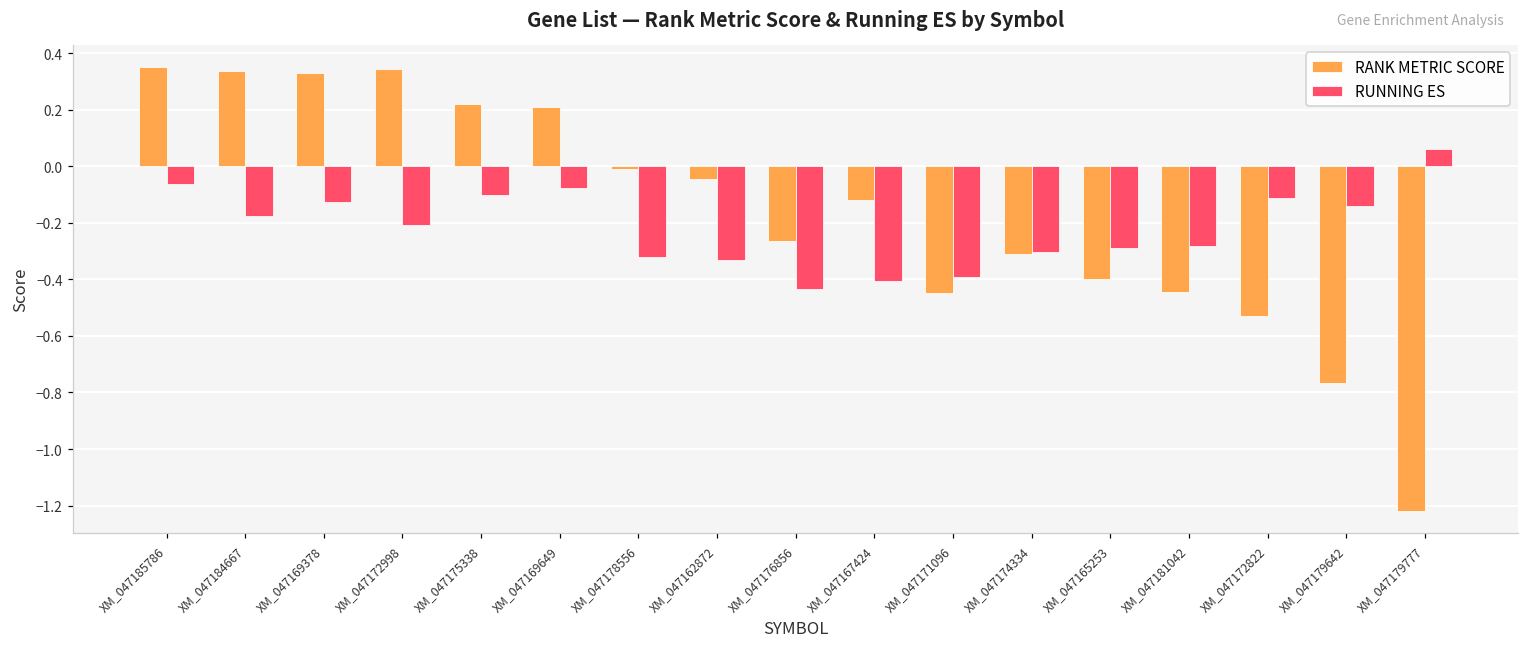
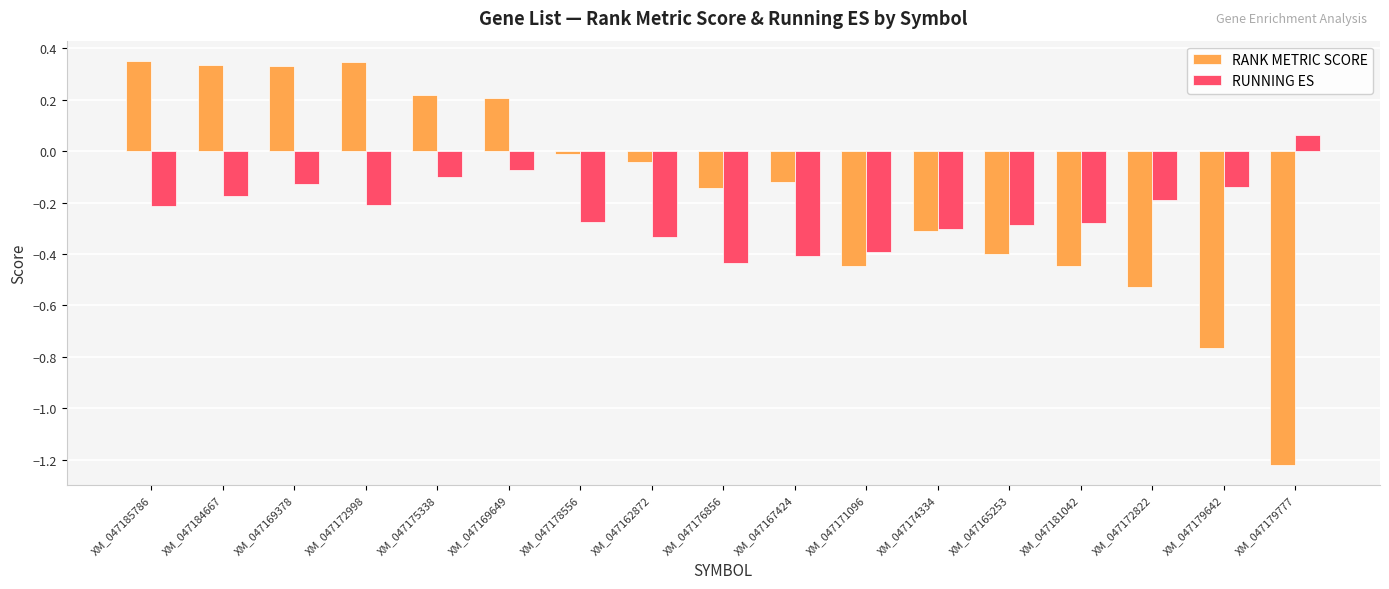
  {
    "RANK METRIC SCORE": {
      "XM_047185786": 0.35,
      "XM_047184667": 0.34,
      "XM_047169378": 0.33,
      "XM_047172998": 0.35,
      "XM_047175338": 0.22,
      "XM_047169649": 0.21,
      "XM_047178556": -0.01,
      "XM_047162872": -0.04,
-     "XM_047176856": -0.27,
+     "XM_047176856": -0.14,
      "XM_047167424": -0.12,
      "XM_047171096": -0.45,
      "XM_047174334": -0.31,
      "XM_047165253": -0.40,
      "XM_047181042": -0.45,
      "XM_047172822": -0.53,
      "XM_047179642": -0.76,
      "XM_047179777": -1.22
    },
    "RUNNING ES": {
-     "XM_047185786": -0.06,
+     "XM_047185786": -0.21,
      "XM_047184667": -0.18,
      "XM_047169378": -0.13,
      "XM_047172998": -0.21,
      "XM_047175338": -0.10,
      "XM_047169649": -0.07,
-     "XM_047178556": -0.32,
+     "XM_047178556": -0.28,
      "XM_047162872": -0.33,
      "XM_047176856": -0.43,
      "XM_047167424": -0.41,
      "XM_047171096": -0.39,
      "XM_047174334": -0.30,
      "XM_047165253": -0.29,
      "XM_047181042": -0.28,
-     "XM_047172822": -0.11,
+     "XM_047172822": -0.19,
      "XM_047179642": -0.14,
      "XM_047179777": 0.06
    }
  }
